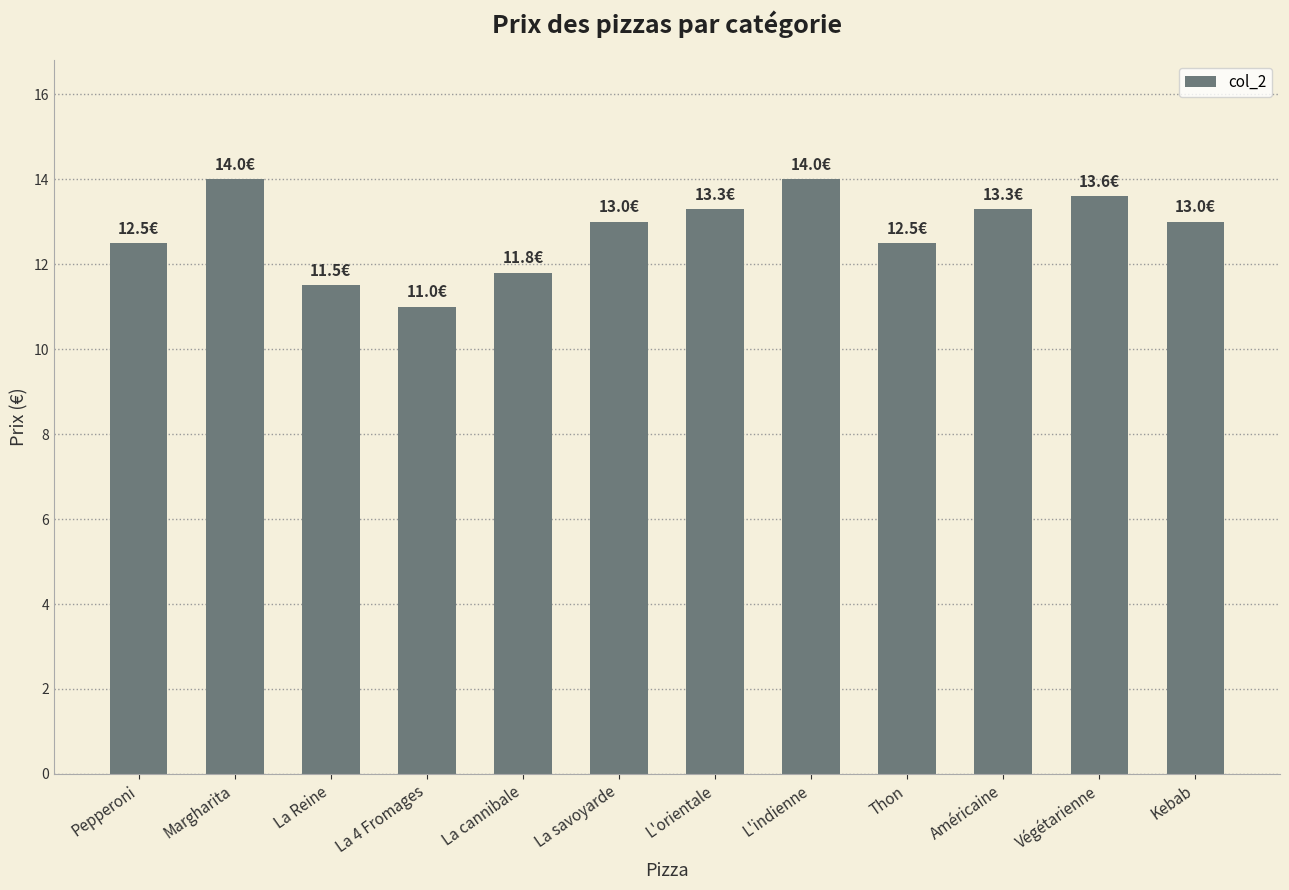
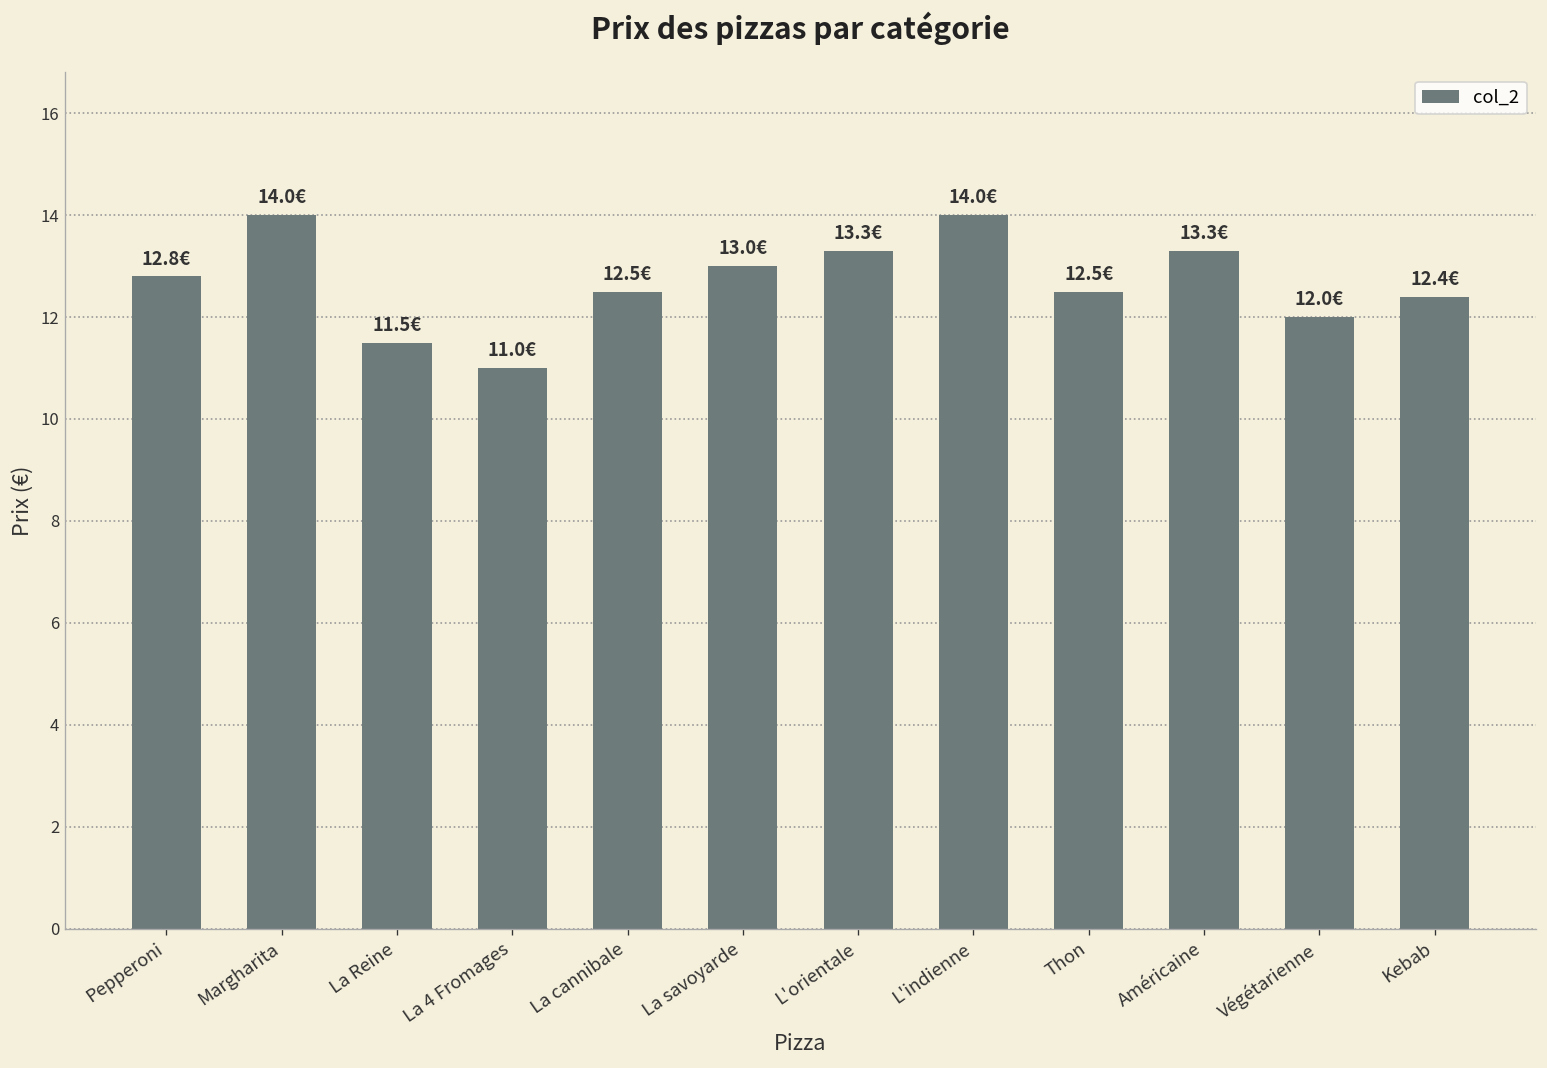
  {
-   "Pepperoni": "12.5€",
+   "Pepperoni": "12.8€",
    "Margharita": "14.0€",
    "La Reine": "11.5€",
    "La 4 Fromages": "11.0€",
-   "La cannibale": "11.8€",
+   "La cannibale": "12.5€",
    "La savoyarde": "13.0€",
    "L'orientale": "13.3€",
    "L'indienne": "14.0€",
    "Thon": "12.5€",
    "Américaine": "13.3€",
-   "Végétarienne": "13.6€",
-   "Kebab": "13.0€"
+   "Végétarienne": "12.0€",
+   "Kebab": "12.4€"
  }
